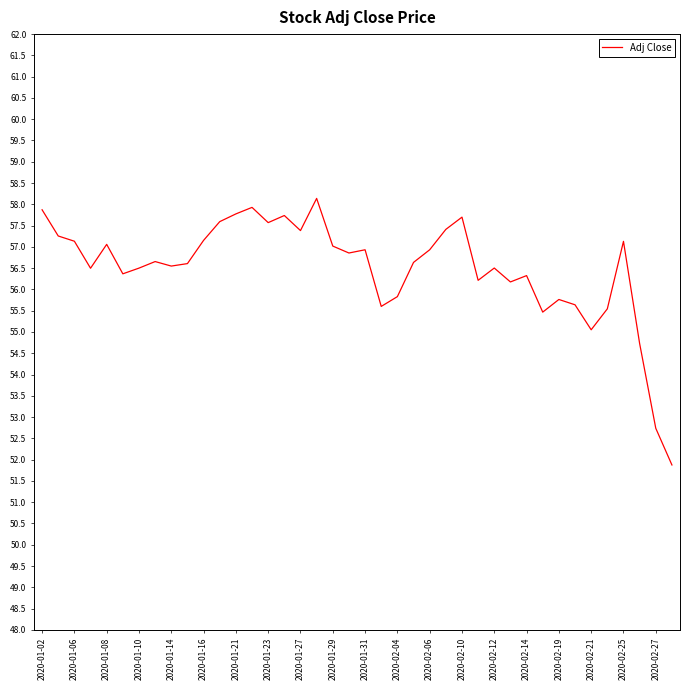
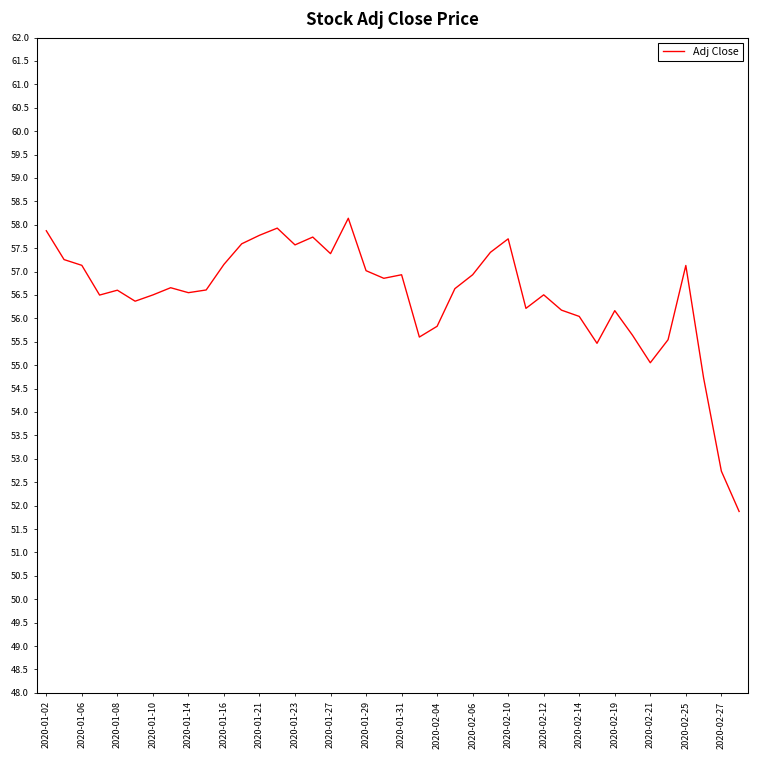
  {
    "2020-01-02": 57.9,
    "2020-01-06": 57.1,
-   "2020-01-08": 57.1,
+   "2020-01-08": 56.6,
    "2020-01-10": 56.5,
    "2020-01-14": 56.5,
    "2020-01-16": 57.2,
    "2020-01-21": 57.8,
    "2020-01-23": 57.6,
    "2020-01-27": 57.4,
    "2020-01-29": 57.0,
    "2020-01-31": 56.9,
    "2020-02-04": 55.8,
    "2020-02-06": 56.9,
    "2020-02-10": 57.7,
    "2020-02-12": 56.5,
-   "2020-02-14": 56.3,
-   "2020-02-19": 55.8,
+   "2020-02-14": 56.0,
+   "2020-02-19": 56.2,
    "2020-02-21": 55.1,
    "2020-02-25": 57.1,
    "2020-02-27": 52.7
  }
